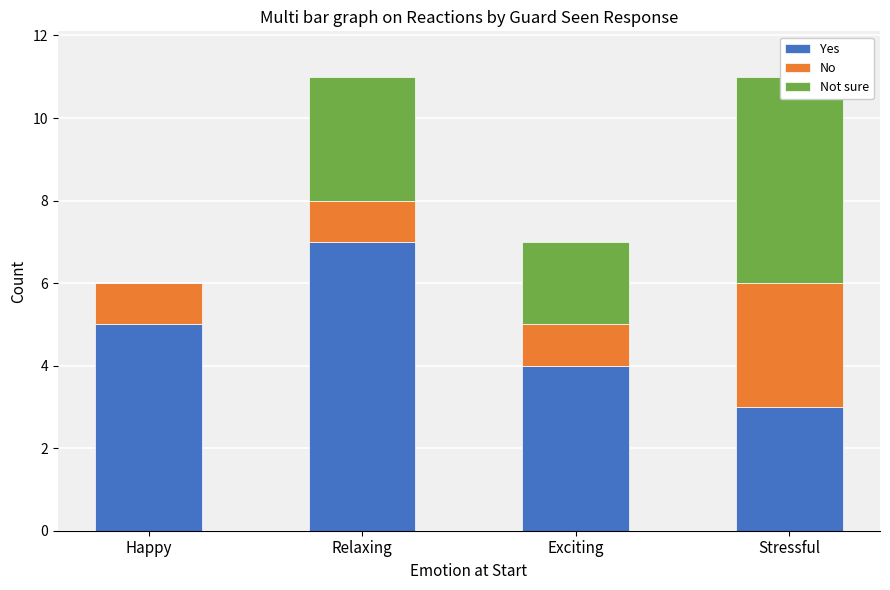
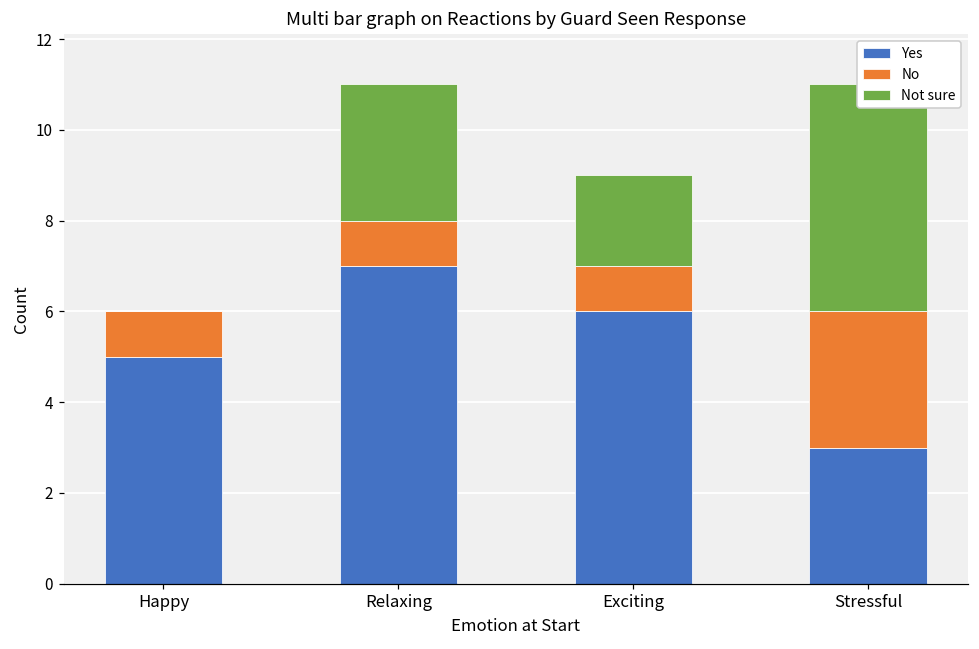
  {
    "Yes": {
      "Happy": 5,
      "Relaxing": 7,
-     "Exciting": 4,
+     "Exciting": 6,
      "Stressful": 3
    },
    "No": {
      "Happy": 1,
      "Relaxing": 1,
      "Exciting": 1,
      "Stressful": 3
    },
    "Not sure": {
      "Happy": 0,
      "Relaxing": 3,
      "Exciting": 2
    }
  }
